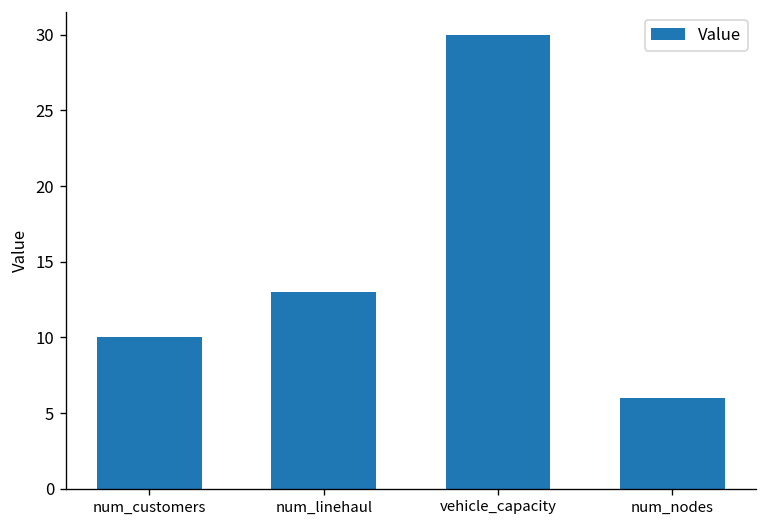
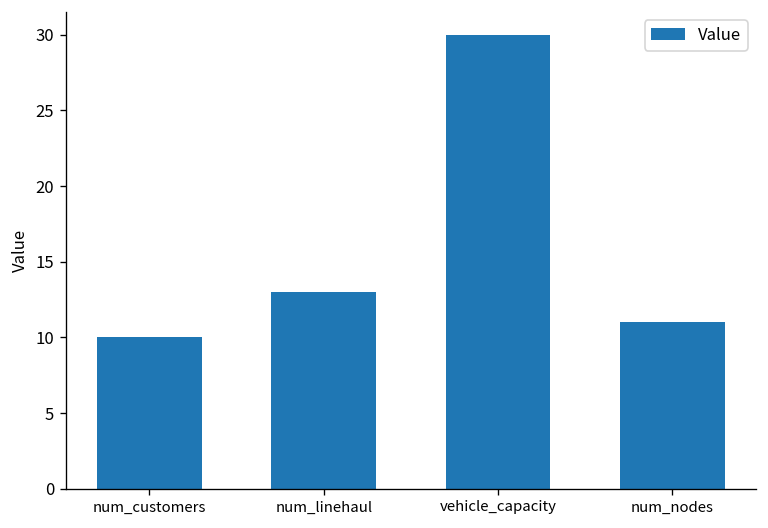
  {
    "num_customers": 10,
    "num_linehaul": 13,
    "vehicle_capacity": 30,
-   "num_nodes": 6
+   "num_nodes": 11
  }
